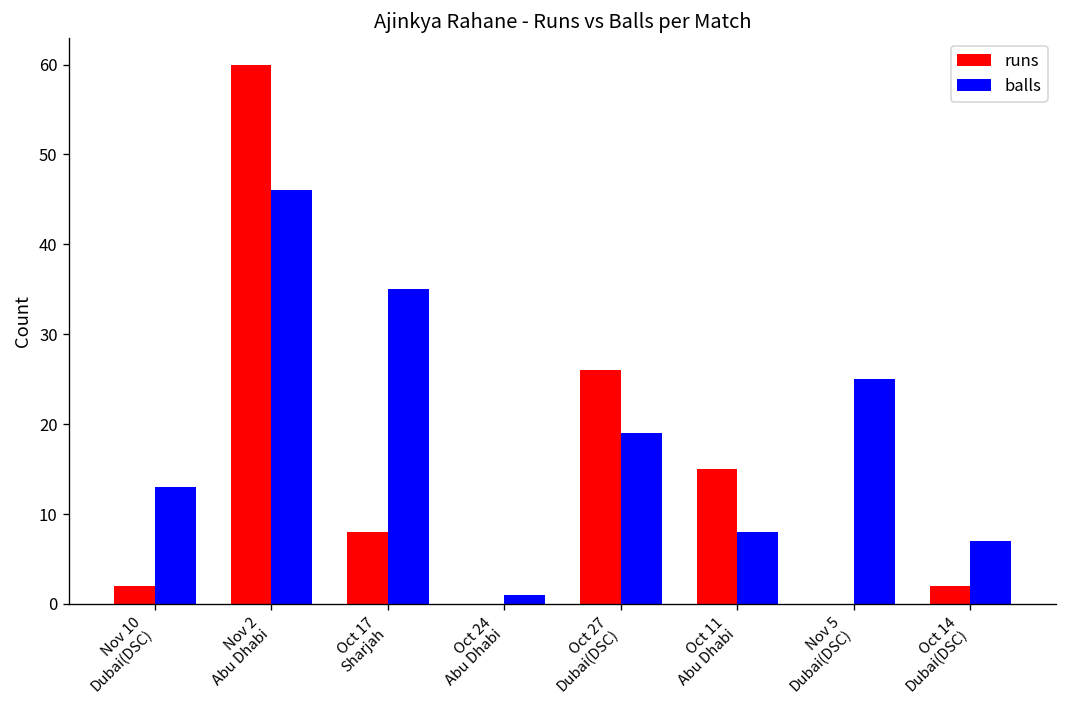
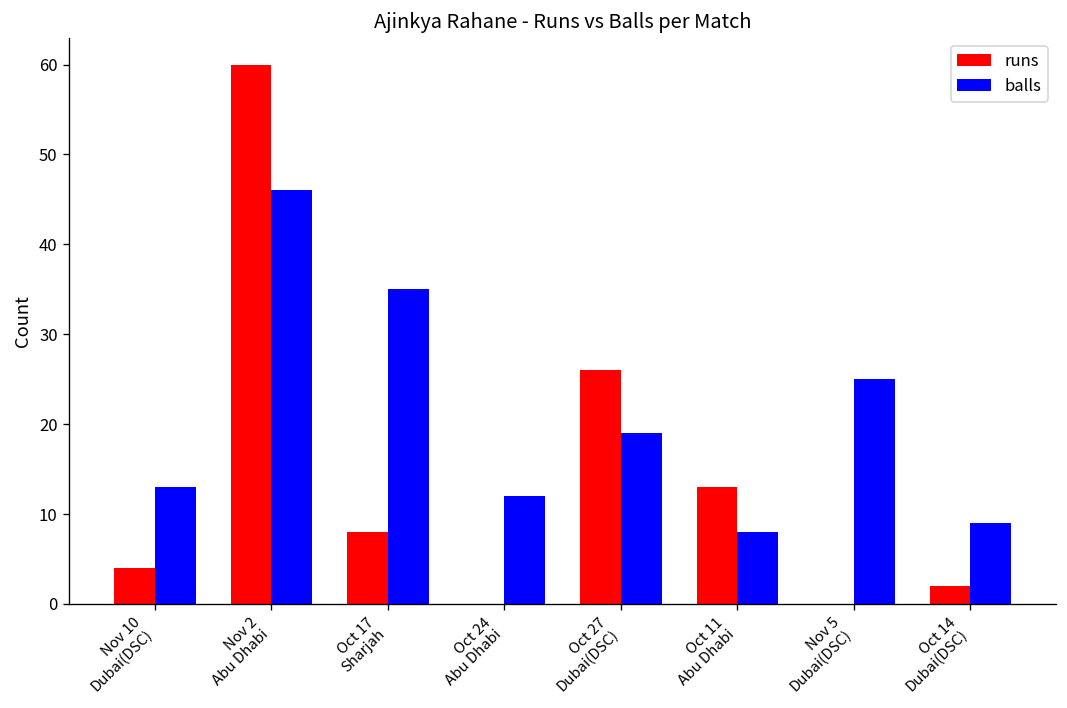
  {
    "runs": {
-     "Nov 10 Dubai(DSC)": 2,
+     "Nov 10 Dubai(DSC)": 4,
      "Nov 2 Abu Dhabi": 60,
      "Oct 17 Sharjah": 8,
      "Oct 24 Abu Dhabi": 0,
      "Oct 27 Dubai(DSC)": 26,
-     "Oct 11 Abu Dhabi": 15,
+     "Oct 11 Abu Dhabi": 13,
      "Nov 5 Dubai(DSC)": 0,
      "Oct 14 Dubai(DSC)": 2
    },
    "balls": {
      "Nov 10 Dubai(DSC)": 13,
      "Nov 2 Abu Dhabi": 46,
      "Oct 17 Sharjah": 35,
-     "Oct 24 Abu Dhabi": 1,
+     "Oct 24 Abu Dhabi": 12,
      "Oct 27 Dubai(DSC)": 19,
      "Oct 11 Abu Dhabi": 8,
      "Nov 5 Dubai(DSC)": 25,
-     "Oct 14 Dubai(DSC)": 7
+     "Oct 14 Dubai(DSC)": 9
    }
  }
